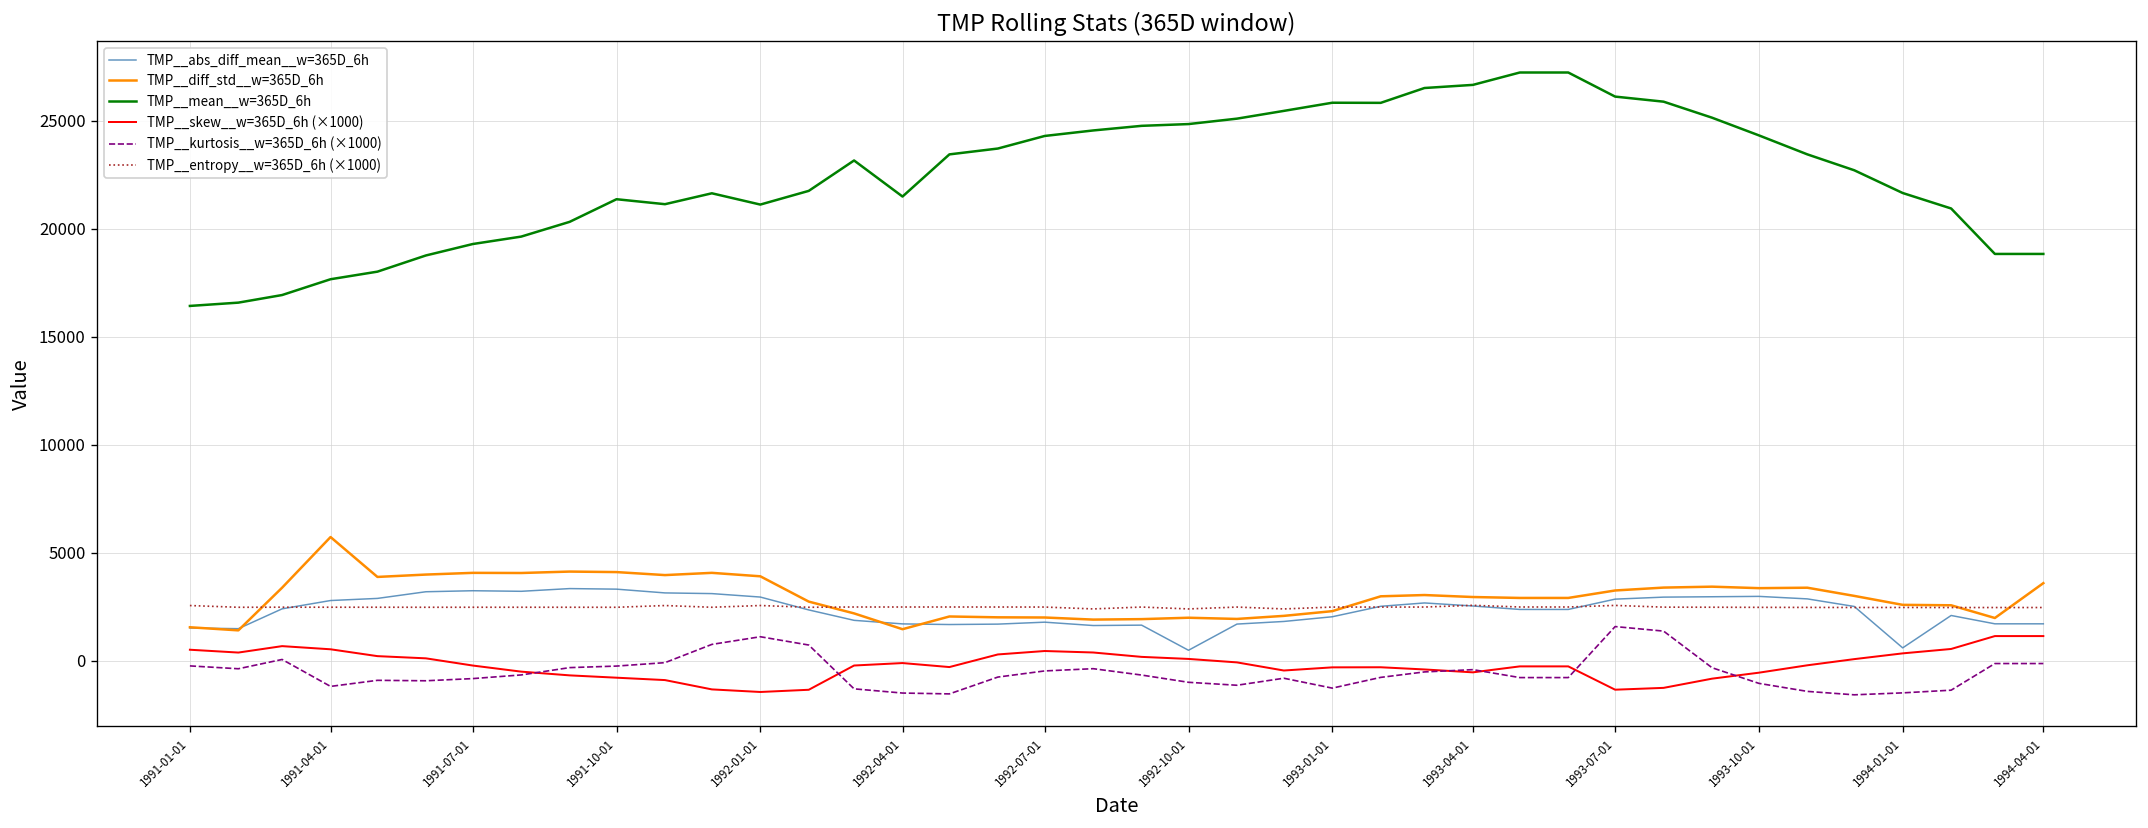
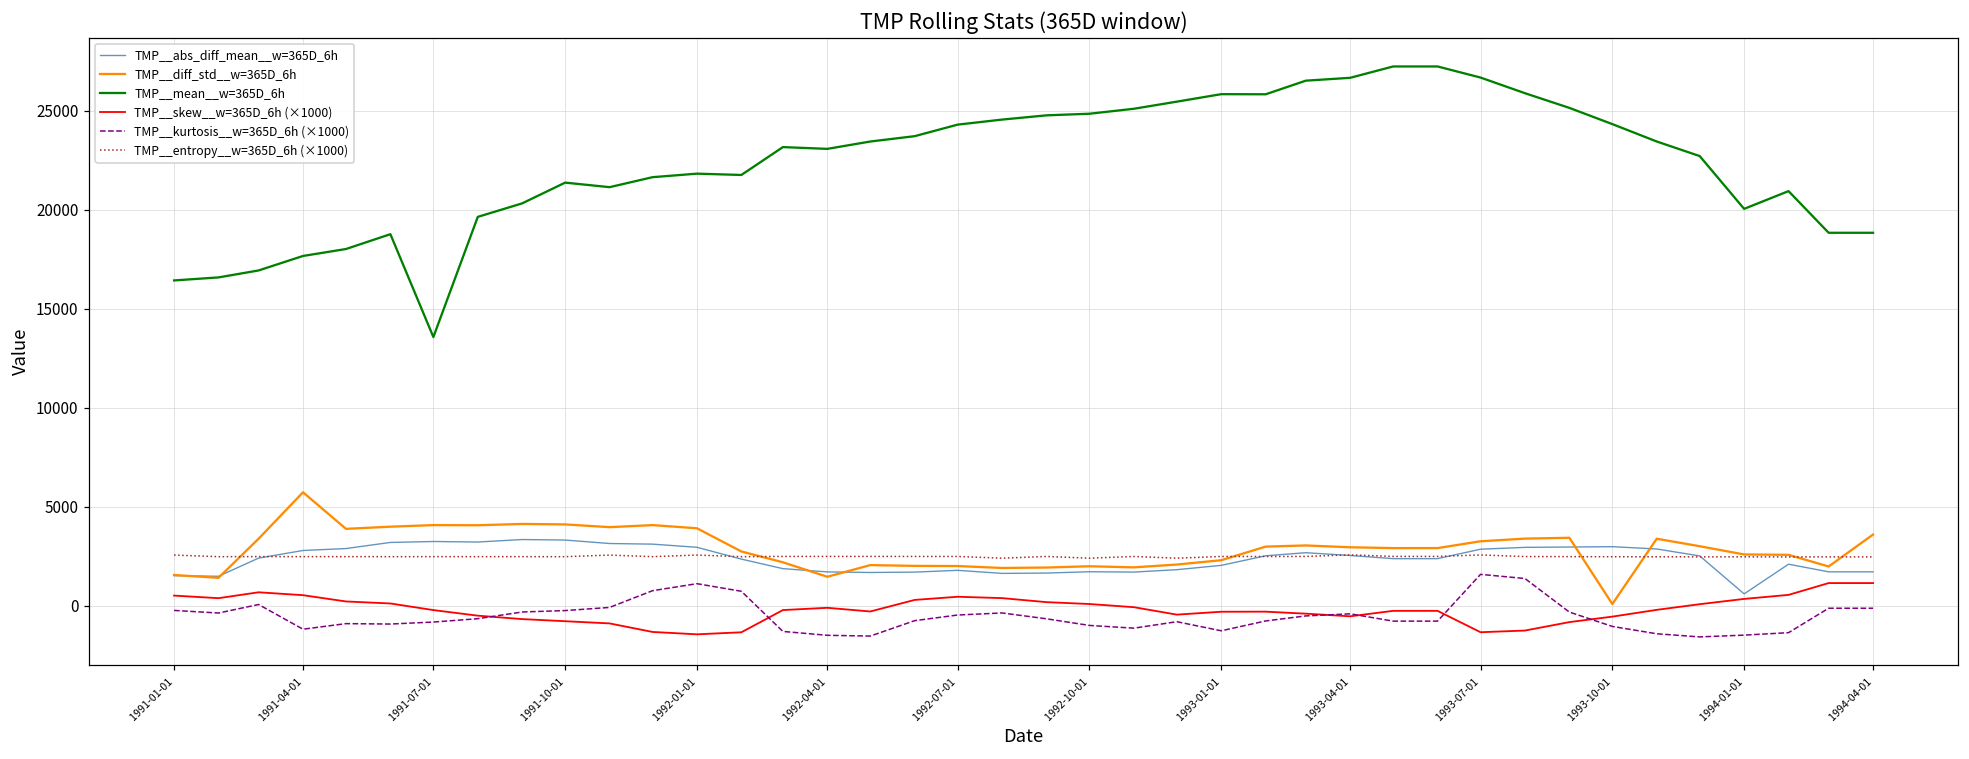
  {
    "TMP__abs_diff_mean__w=365D_6h": {
      "1991-04-01": 2800,
      "1991-07-01": 3200,
      "1991-10-01": 3300,
      "1992-01-01": 2900,
      "1992-04-01": 1700,
      "1992-07-01": 1800,
-     "1992-10-01": 500,
+     "1992-10-01": 1700,
      "1993-01-01": 2000,
      "1993-07-01": 2800,
      "1993-10-01": 3000,
      "1994-01-01": 600,
      "1994-04-01": 1700
    },
    "TMP__diff_std__w=365D_6h": {
      "1991-04-01": 5700,
      "1991-07-01": 4100,
      "1991-10-01": 4100,
      "1992-01-01": 3900,
      "1992-04-01": 1500,
      "1992-07-01": 2000,
      "1992-10-01": 2000,
      "1993-01-01": 2300,
      "1993-04-01": 2900,
      "1993-07-01": 3200,
-     "1993-10-01": 3400,
+     "1993-10-01": 100,
      "1994-04-01": 3600
    },
    "TMP__mean__w=365D_6h": {
      "1991-01-01": 16400,
      "1991-04-01": 17700,
-     "1991-07-01": 19300,
+     "1991-07-01": 13600,
      "1991-10-01": 21400,
-     "1992-01-01": 21100,
-     "1992-04-01": 21500,
+     "1992-01-01": 21800,
+     "1992-04-01": 23100,
      "1992-07-01": 24300,
      "1992-10-01": 24800,
      "1993-01-01": 25800,
      "1993-04-01": 26700,
-     "1993-07-01": 26100,
+     "1993-07-01": 26700,
      "1993-10-01": 24300,
-     "1994-01-01": 21700,
+     "1994-01-01": 20000,
      "1994-04-01": 18800
    },
    "TMP__skew__w=365D_6h (×1000)": {
      "1991-01-01": 500,
      "1991-04-01": 500,
      "1991-07-01": -200,
      "1991-10-01": -800,
      "1992-01-01": -1500,
      "1992-04-01": -100,
      "1992-07-01": 400,
      "1992-10-01": 100,
      "1993-01-01": -300,
      "1993-07-01": -1300,
      "1993-10-01": -600,
      "1994-01-01": 300,
      "1994-04-01": 1100
    },
    "TMP__kurtosis__w=365D_6h (×1000)": {
      "1991-01-01": -200,
      "1991-04-01": -1200,
      "1991-07-01": -800,
      "1991-10-01": -300,
      "1992-01-01": 1100,
      "1992-04-01": -1500,
      "1992-07-01": -500,
      "1992-10-01": -1000,
      "1993-01-01": -1300,
      "1993-07-01": 1600,
      "1993-10-01": -1100,
      "1994-01-01": -1500,
      "1994-04-01": -100
    },
    "TMP__entropy__w=365D_6h (×1000)": {
      "1991-01-01": 2600,
      "1991-04-01": 2500,
      "1991-07-01": 2500,
      "1991-10-01": 2500,
      "1992-01-01": 2600,
      "1992-04-01": 2500,
      "1992-07-01": 2500,
      "1992-10-01": 2400,
      "1993-01-01": 2500,
      "1993-07-01": 2600,
      "1993-10-01": 2500,
      "1994-04-01": 2500
    }
  }
